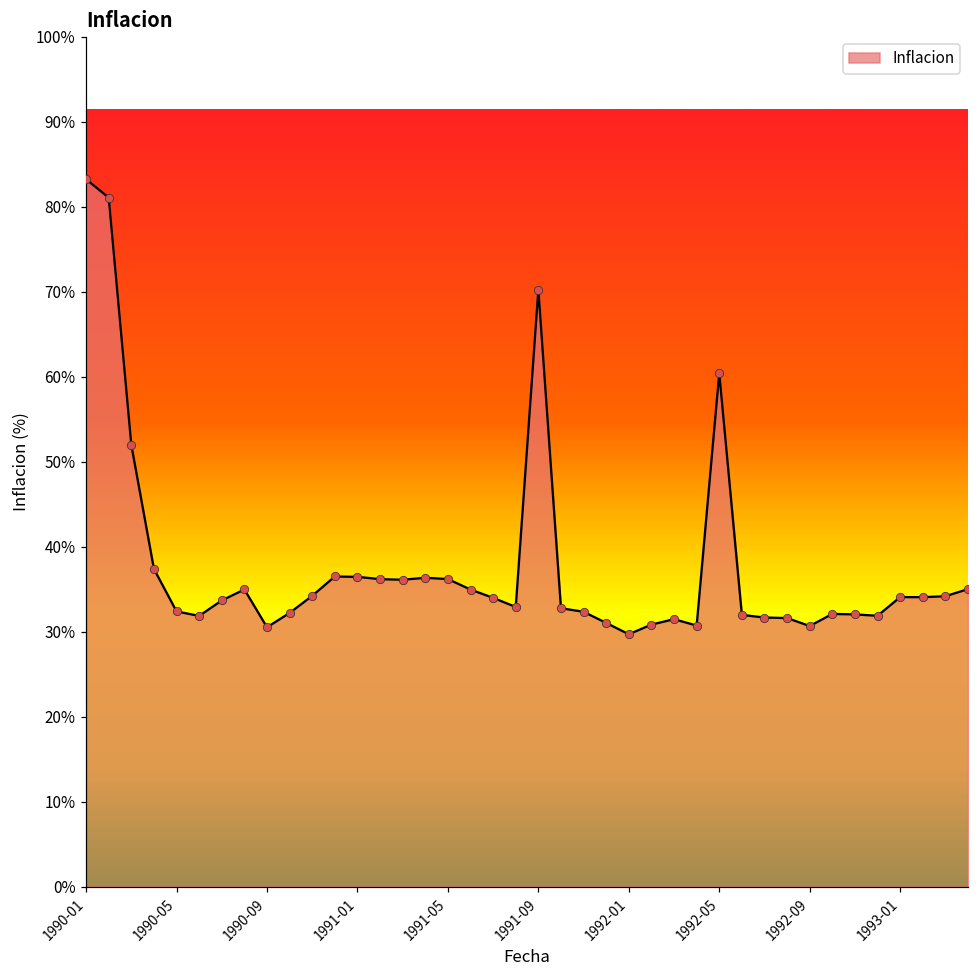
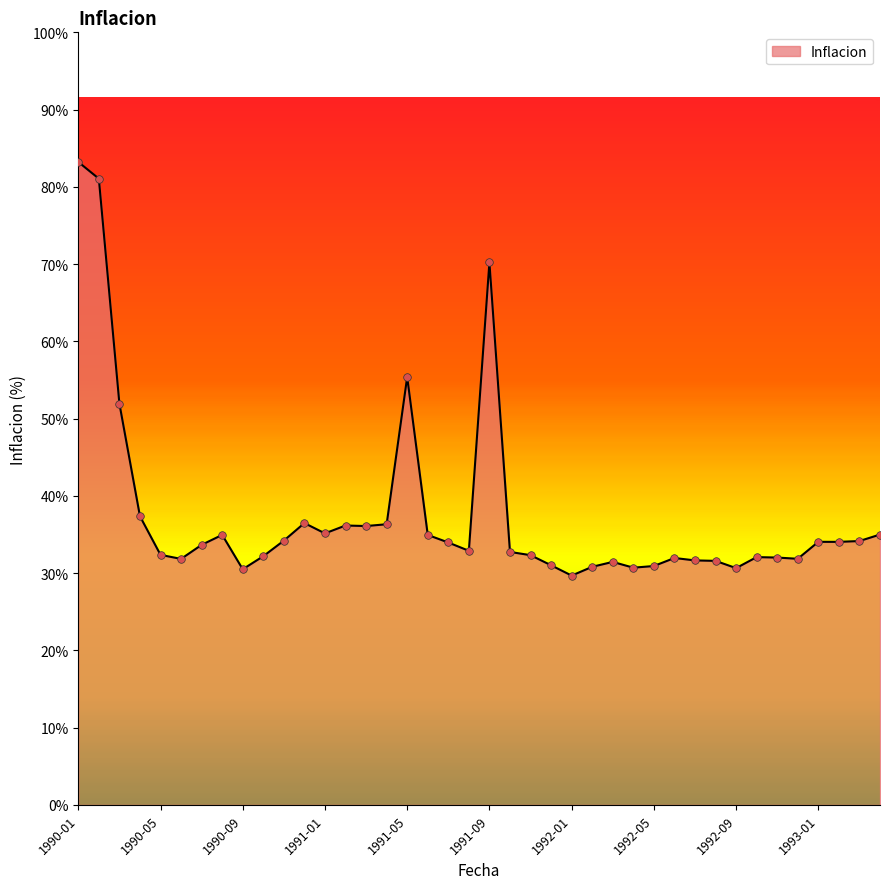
  {
    "1990-01": "83%",
    "1990-05": "32%",
    "1990-09": "31%",
-   "1991-01": "36%",
-   "1991-05": "36%",
+   "1991-01": "35%",
+   "1991-05": "55%",
    "1991-09": "70%",
    "1992-01": "30%",
-   "1992-05": "60%",
+   "1992-05": "31%",
    "1992-09": "31%",
    "1993-01": "34%"
  }
